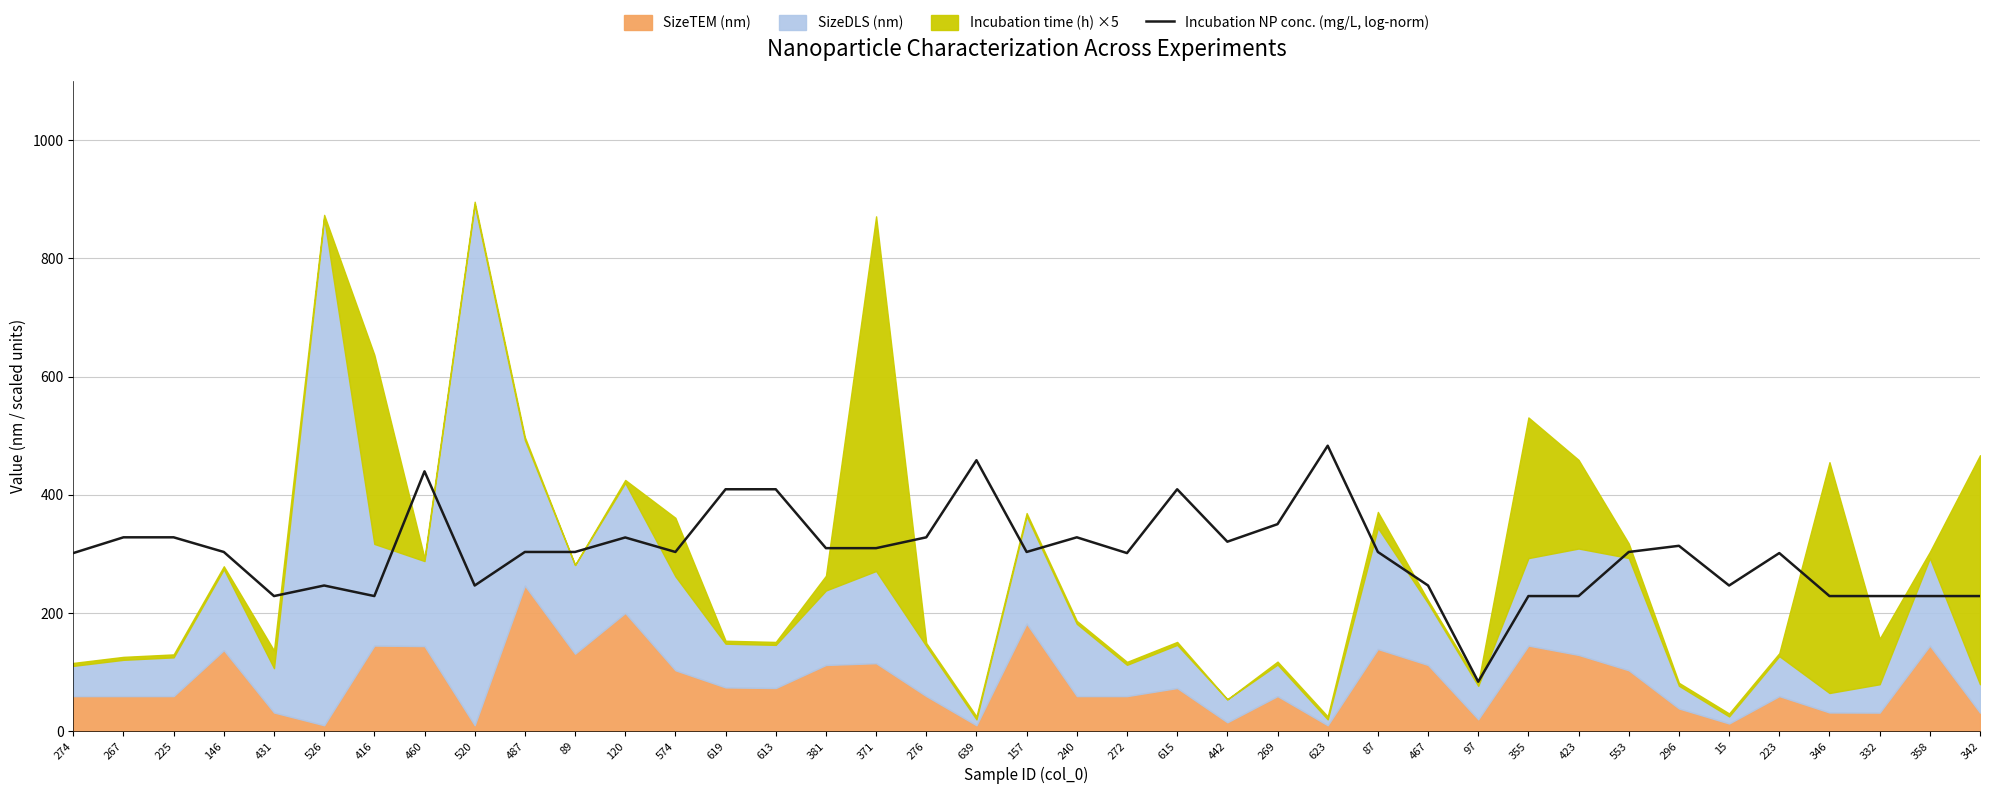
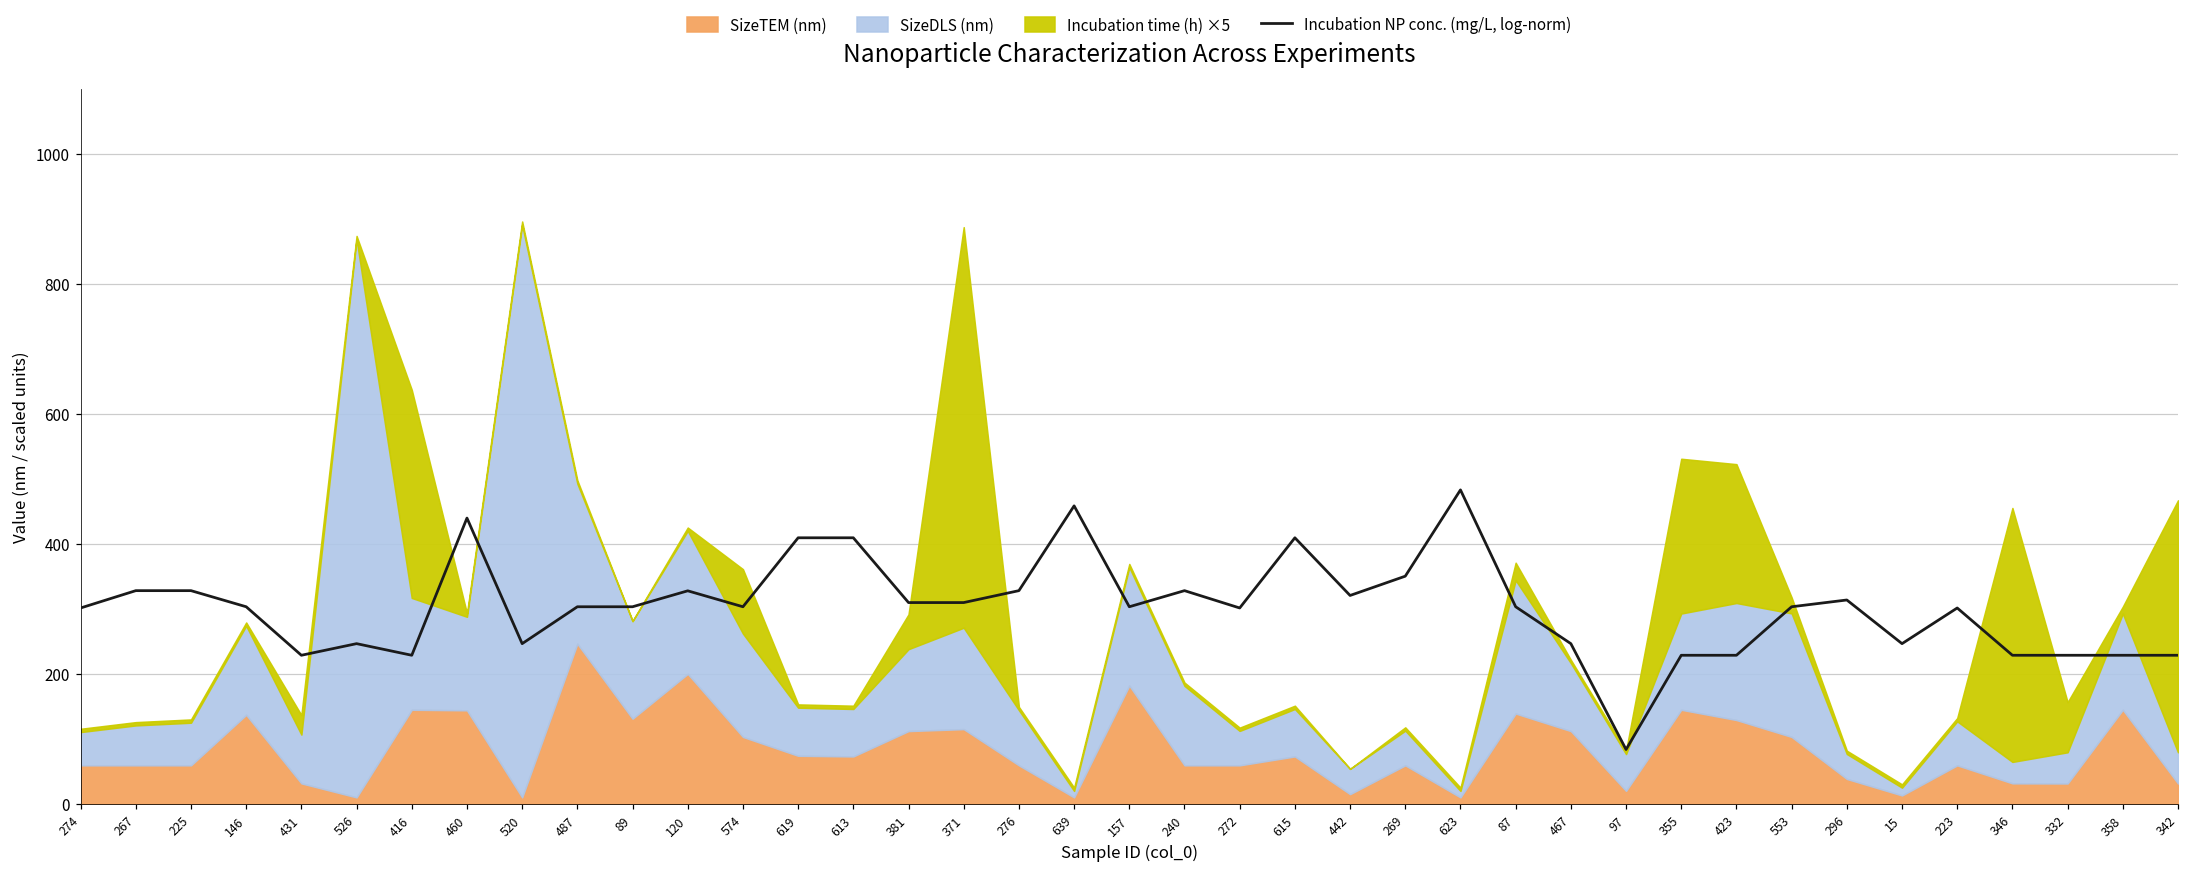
  {
    "Incubation NP conc. (mg/L, log-norm)": {
      "274": 300,
      "267": 330,
      "225": 330,
      "146": 300,
      "431": 230,
      "526": 250,
      "416": 230,
      "460": 440,
      "520": 250,
      "487": 300,
      "89": 300,
      "120": 330,
      "574": 300,
      "619": 410,
      "613": 410,
      "381": 310,
      "371": 310,
      "276": 330,
      "639": 460,
      "157": 300,
      "240": 330,
      "272": 300,
      "615": 410,
      "442": 320,
      "269": 350,
      "623": 480,
      "87": 300,
      "467": 250,
      "355": 230,
      "423": 230,
      "553": 300,
      "296": 310,
      "15": 250,
      "223": 300,
      "346": 230,
      "332": 230,
      "358": 230,
      "342": 230
    },
    "SizeTEM (nm)": {
      "274": 60,
      "267": 60,
      "225": 60,
      "146": 140,
      "431": 30,
      "526": 10,
      "416": 140,
      "460": 140,
      "520": 10,
      "487": 250,
      "89": 130,
      "120": 200,
      "574": 100,
      "619": 70,
      "613": 70,
      "381": 110,
      "371": 120,
      "276": 60,
      "639": 10,
      "157": 180,
      "240": 60,
      "272": 60,
      "615": 70,
      "442": 20,
      "269": 60,
      "623": 10,
      "87": 140,
      "467": 110,
      "97": 20,
      "355": 140,
      "423": 130,
      "553": 100,
      "296": 40,
      "15": 10,
      "223": 60,
      "346": 30,
      "332": 30,
      "358": 140,
      "342": 30
    },
    "SizeDLS (nm)": {
      "274": 50,
      "267": 60,
      "225": 70,
      "146": 140,
      "431": 80,
      "526": 860,
      "416": 170,
      "460": 140,
      "520": 880,
      "487": 250,
      "120": 220,
      "574": 160,
      "619": 70,
      "613": 70,
      "381": 130,
      "371": 160,
      "276": 80,
      "639": 10,
      "157": 180,
      "240": 120,
      "272": 50,
      "615": 70,
      "269": 50,
      "623": 10,
      "87": 210,
      "467": 100,
      "97": 60,
      "355": 150,
      "423": 180,
      "553": 190,
      "296": 40,
      "15": 10,
      "223": 70,
      "346": 30,
      "332": 50,
      "358": 150,
      "342": 50
    },
    "Incubation time (h) ×5": {
      "274": 10,
      "267": 10,
      "225": 10,
      "146": 10,
      "431": 30,
      "526": 10,
      "416": 320,
      "460": 10,
      "520": 10,
      "487": 10,
      "120": 10,
      "574": 100,
      "619": 10,
      "613": 10,
-     "381": 30,
-     "371": 600,
+     "381": 50,
+     "371": 620,
      "276": 10,
      "639": 10,
      "157": 10,
      "240": 10,
      "272": 10,
      "615": 10,
      "269": 10,
      "623": 10,
      "87": 30,
      "467": 10,
      "355": 240,
-     "423": 150,
+     "423": 210,
      "553": 20,
      "296": 10,
      "15": 10,
      "223": 10,
      "346": 390,
      "332": 80,
      "358": 10,
      "342": 390
    }
  }
